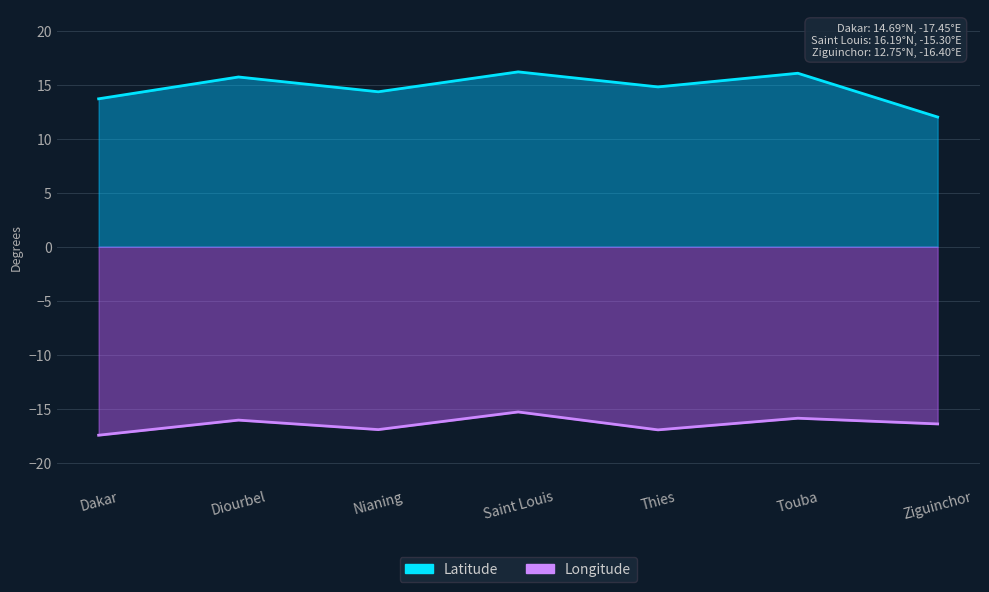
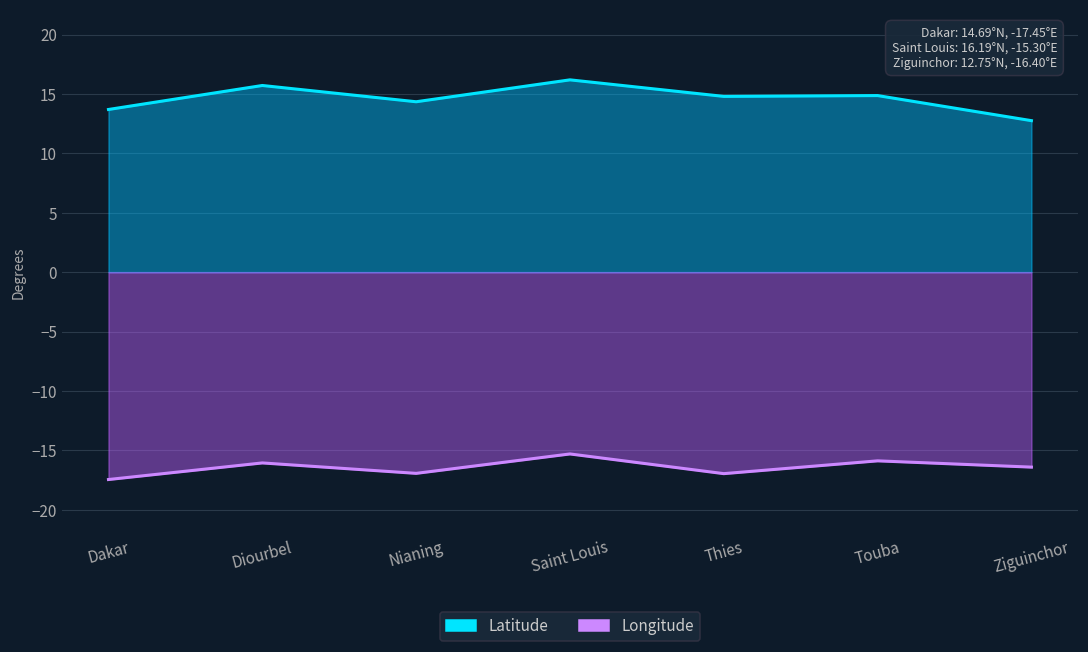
  {
    "Latitude": {
      "Dakar": 13.7,
      "Diourbel": 15.7,
      "Nianing": 14.3,
      "Saint Louis": 16.2,
      "Thies": 14.8,
-     "Touba": 16.1,
-     "Ziguinchor": 12.0
+     "Touba": 14.9,
+     "Ziguinchor": 12.8
    }
  }
